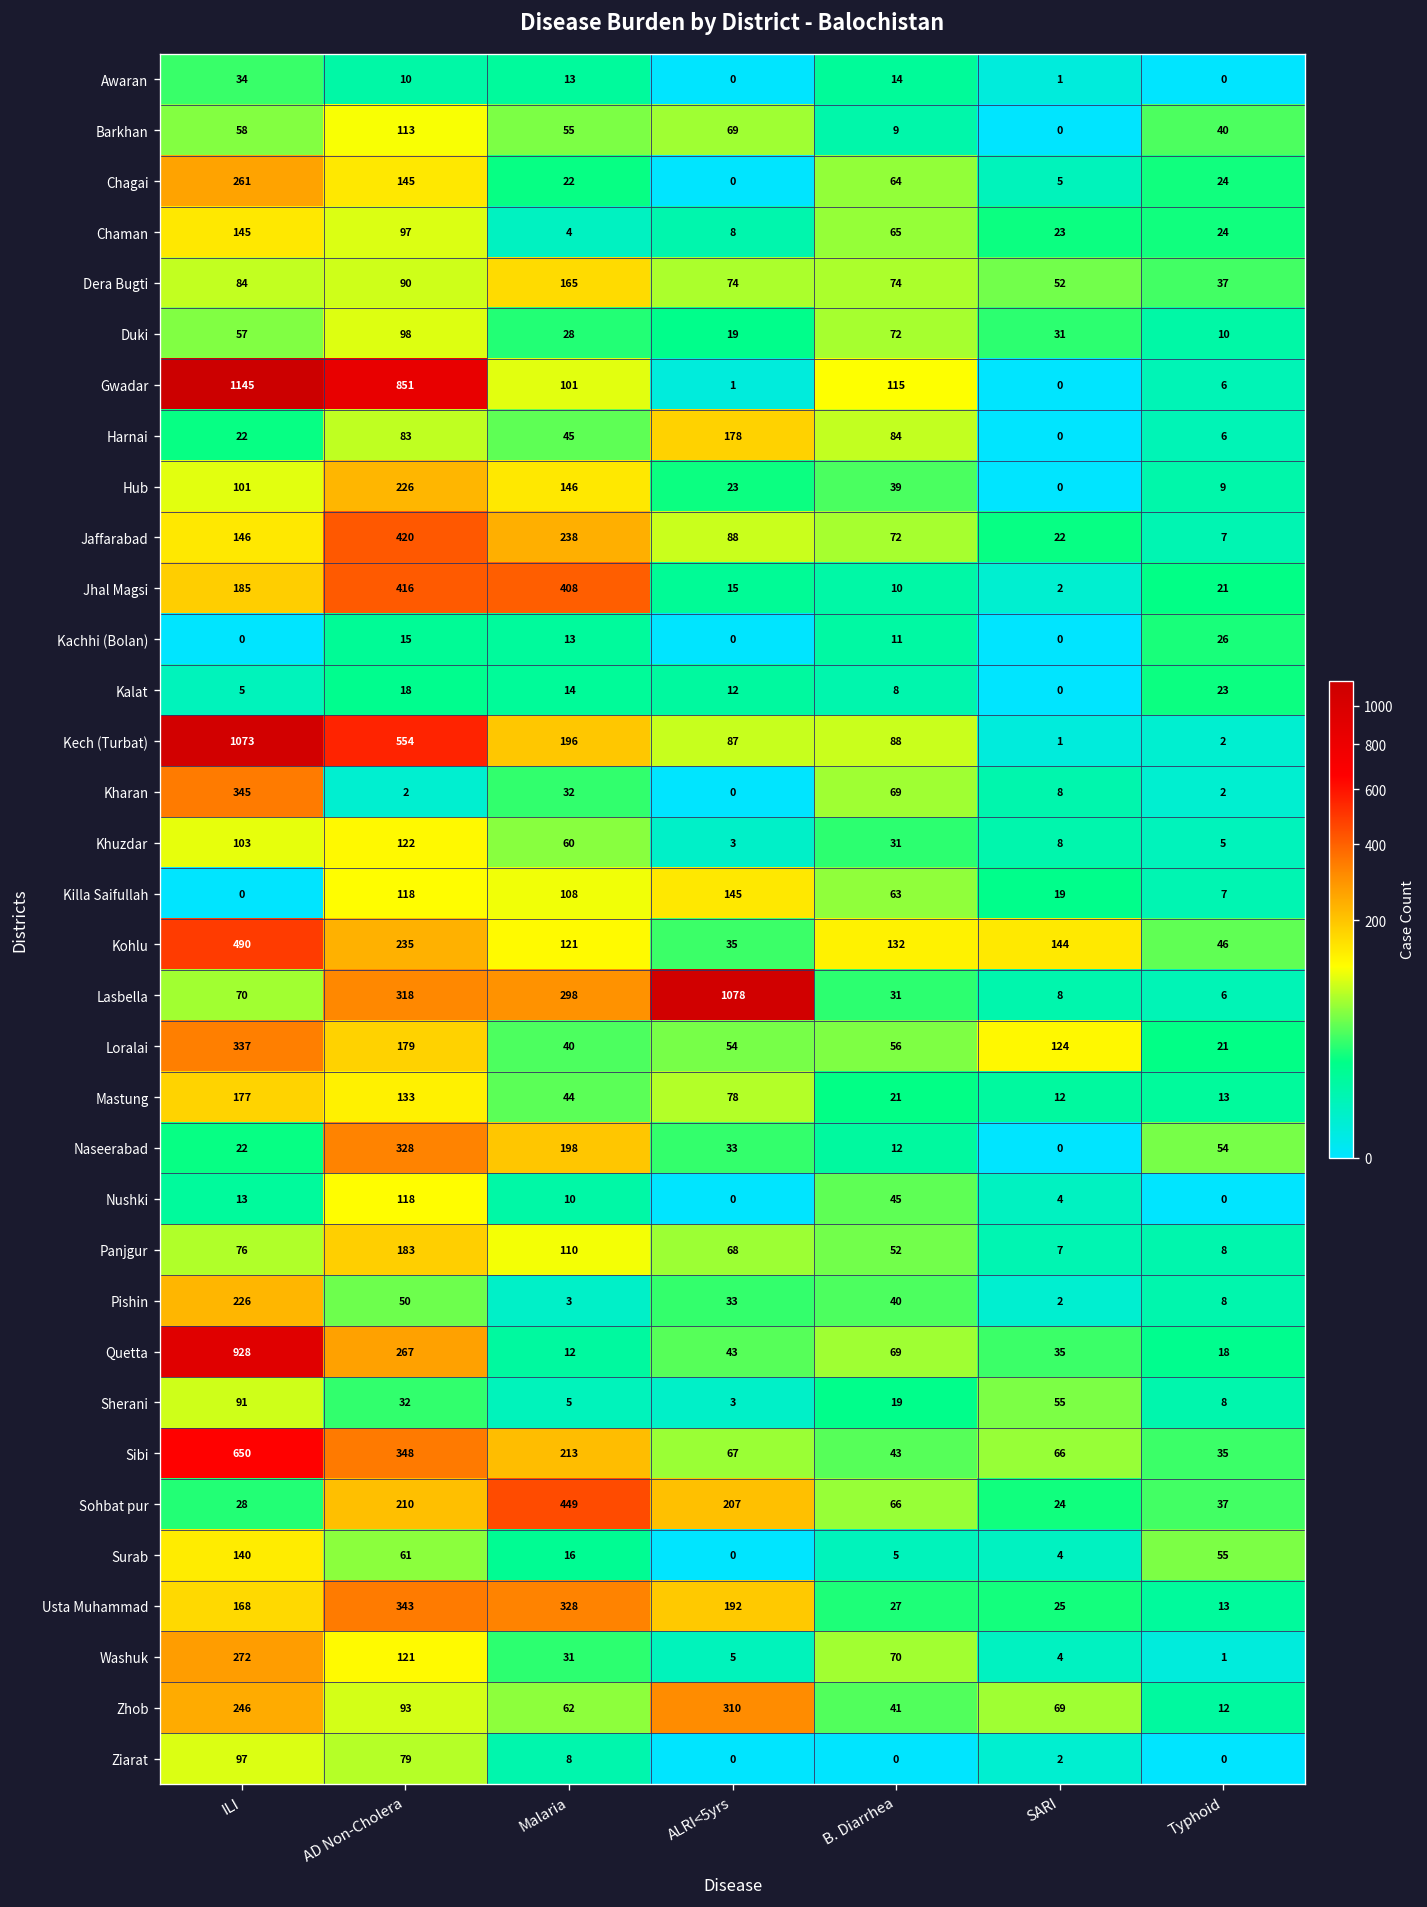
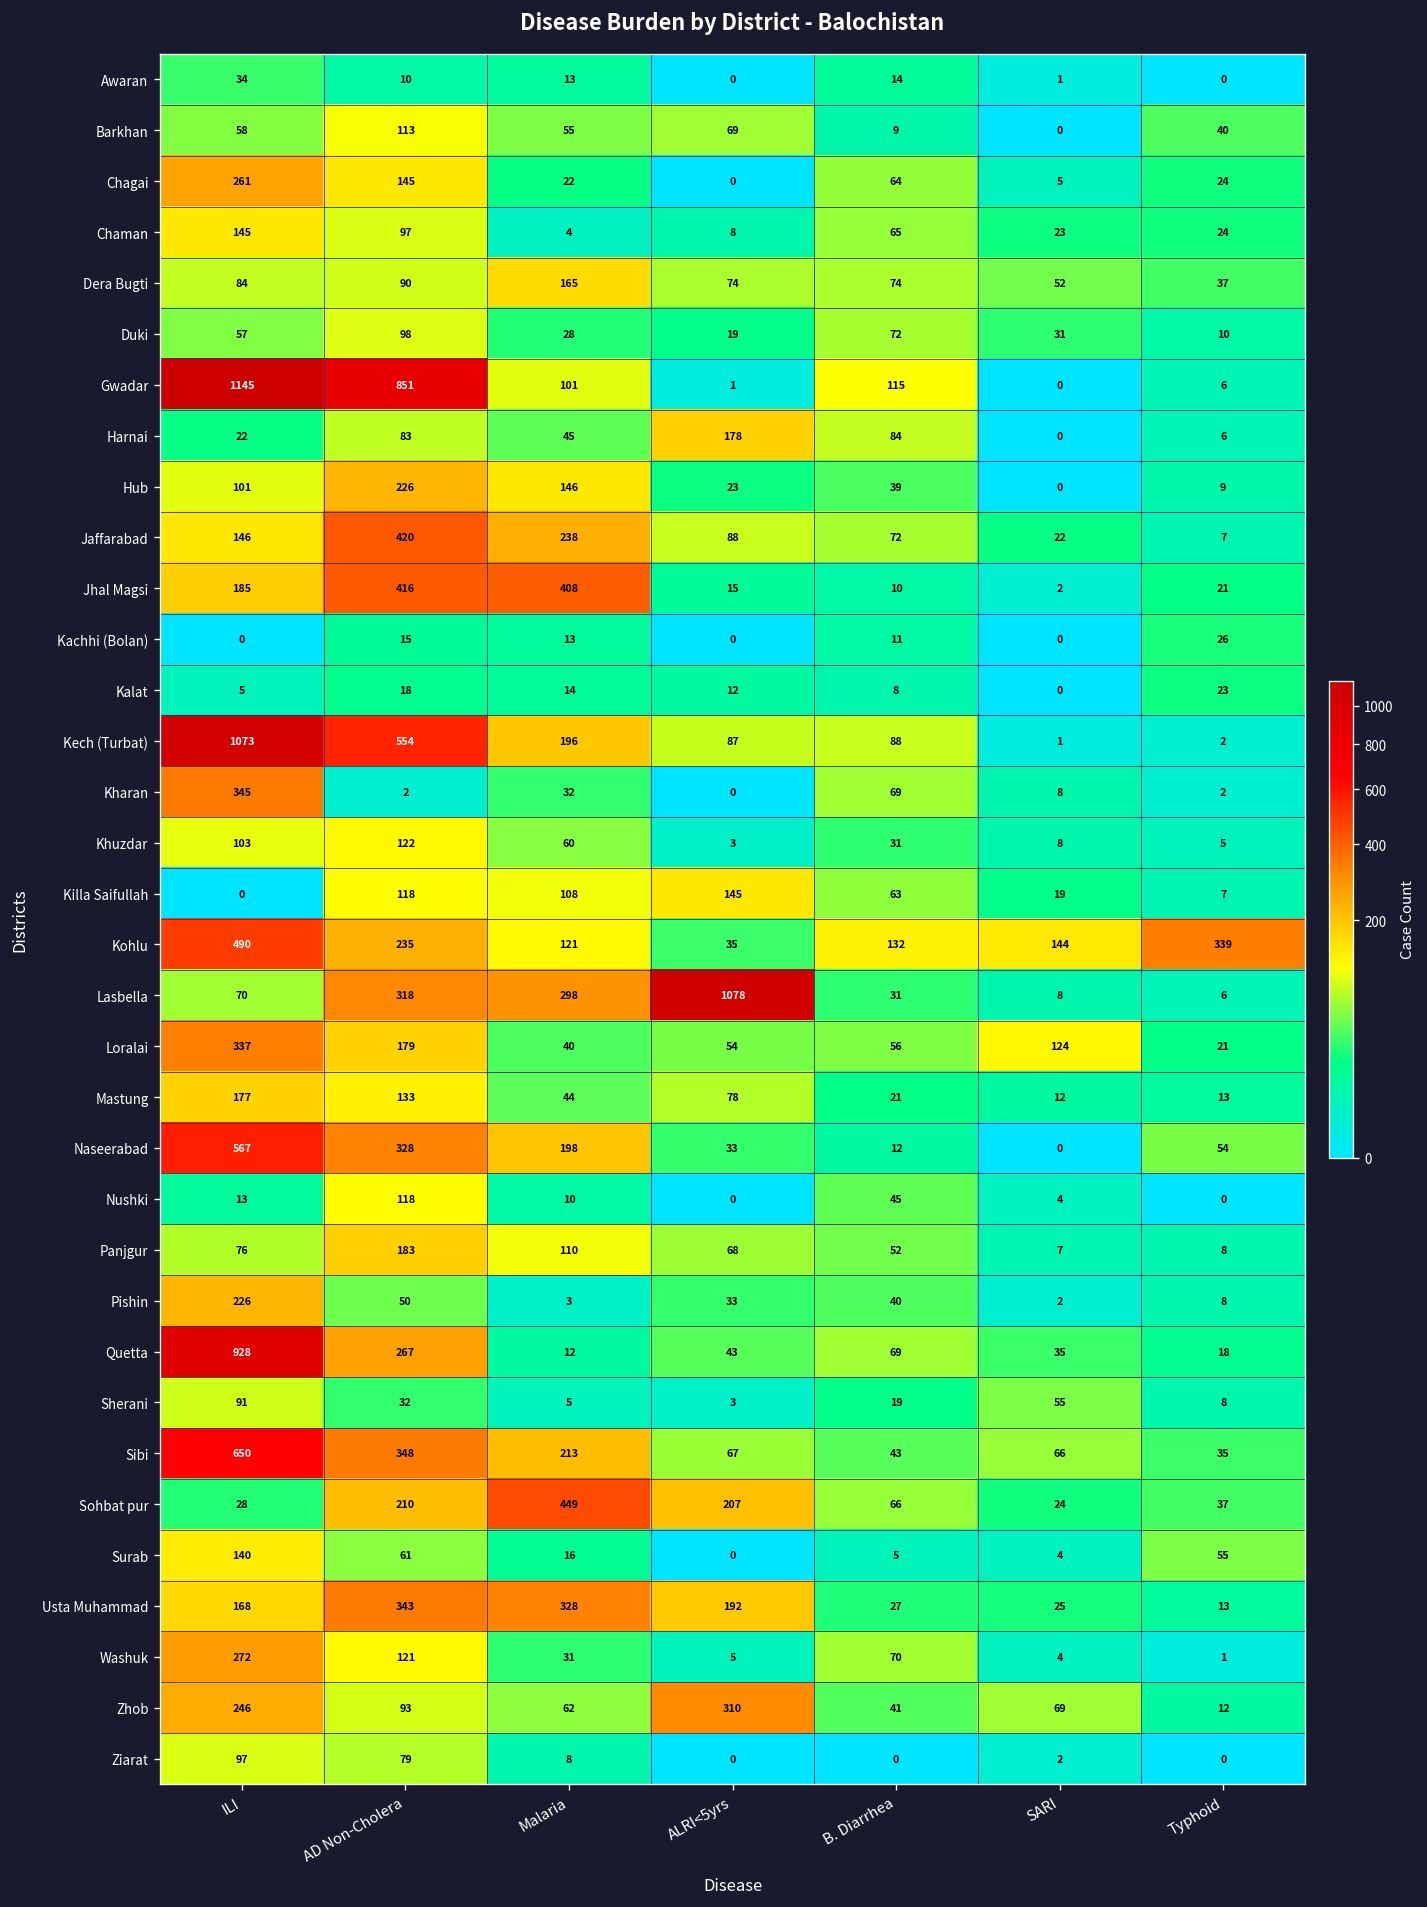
  {
    "Kohlu": {
      "ILI": 490,
      "AD Non-Cholera": 235,
      "Malaria": 121,
      "ALRI<5yrs": 35,
      "B. Diarrhea": 132,
      "SARI": 144,
-     "Typhoid": 46
+     "Typhoid": 339
    },
    "Naseerabad": {
-     "ILI": 22,
+     "ILI": 567,
      "AD Non-Cholera": 328,
      "Malaria": 198,
      "ALRI<5yrs": 33,
      "B. Diarrhea": 12,
      "SARI": 0,
      "Typhoid": 54
    }
  }
